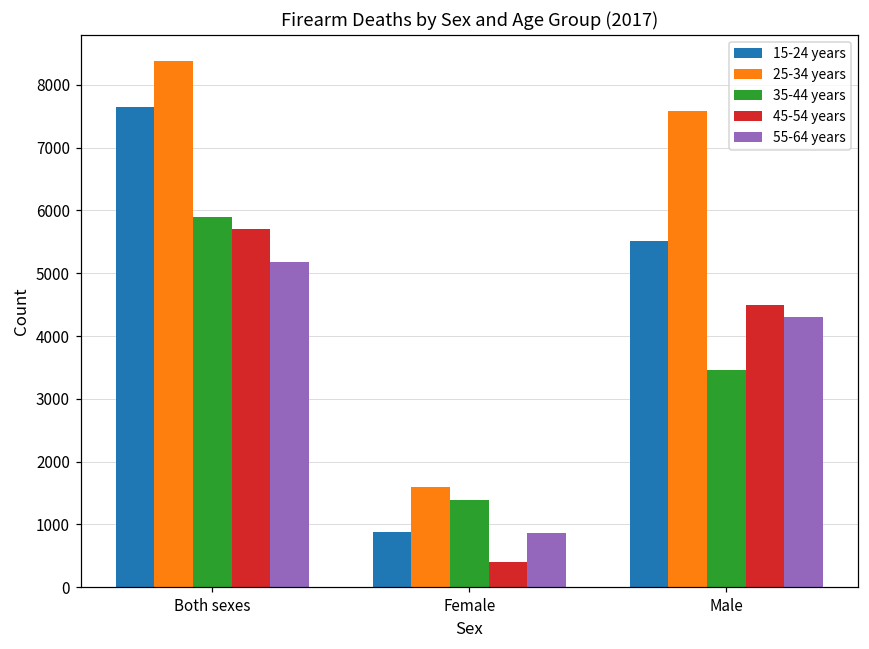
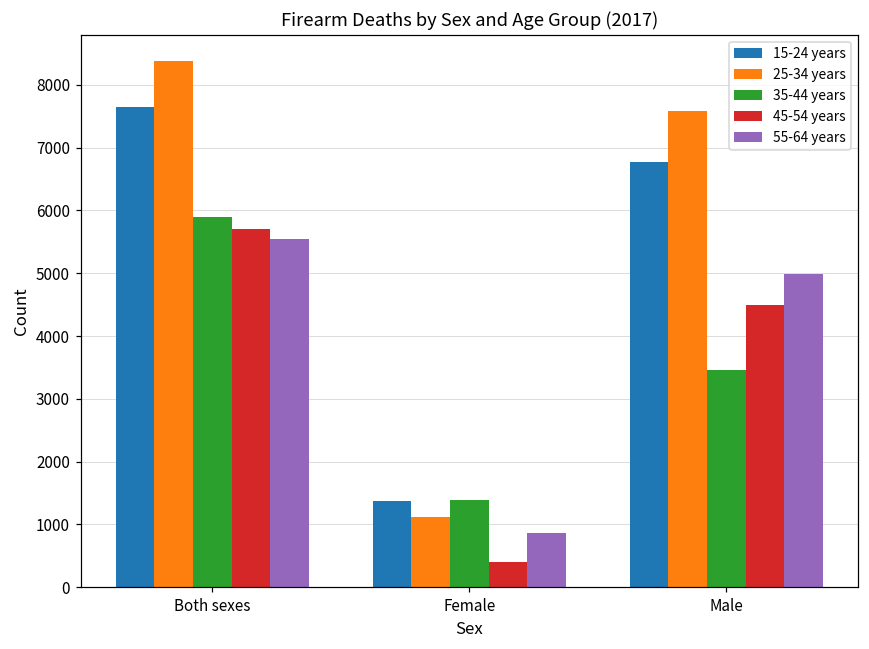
  {
    "15-24 years": {
      "Both sexes": 7700,
-     "Female": 900,
-     "Male": 5500
+     "Female": 1400,
+     "Male": 6800
    },
    "25-34 years": {
      "Both sexes": 8400,
-     "Female": 1600,
+     "Female": 1100,
      "Male": 7600
    },
    "35-44 years": {
      "Both sexes": 5900,
      "Female": 1400,
      "Male": 3500
    },
    "45-54 years": {
      "Both sexes": 5700,
      "Female": 400,
      "Male": 4500
    },
    "55-64 years": {
-     "Both sexes": 5200,
+     "Both sexes": 5500,
      "Female": 900,
-     "Male": 4300
+     "Male": 5000
    }
  }
